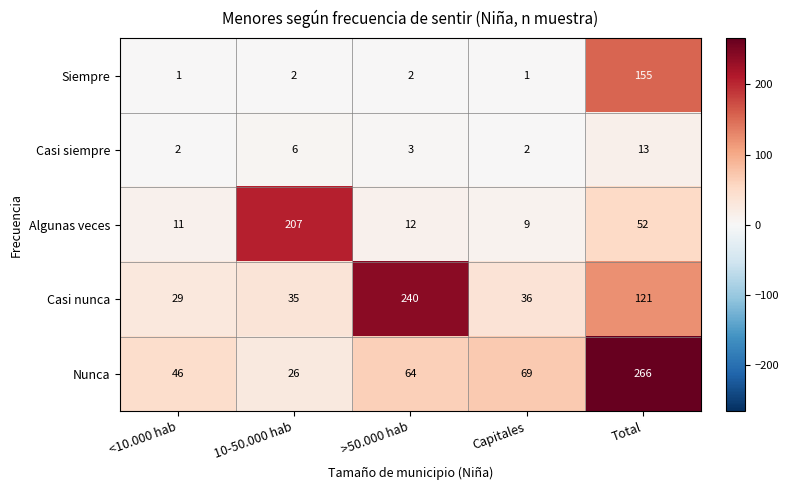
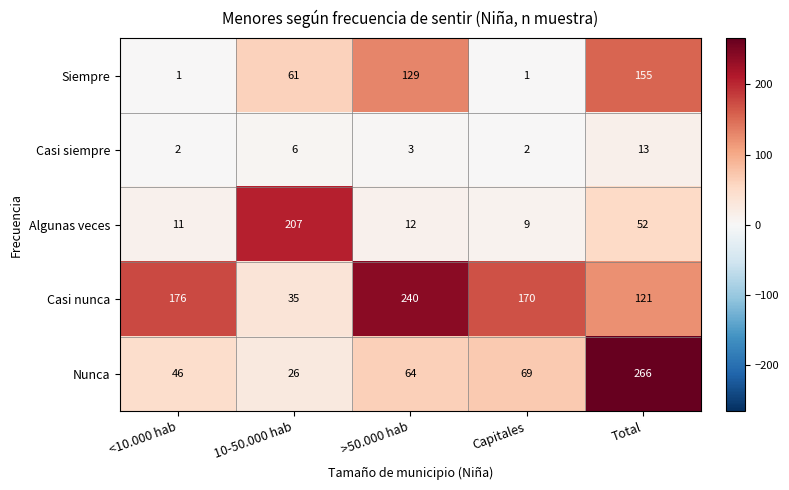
  {
    "Siempre": {
      "<10.000 hab": 1,
-     "10-50.000 hab": 2,
-     ">50.000 hab": 2,
+     "10-50.000 hab": 61,
+     ">50.000 hab": 129,
      "Capitales": 1,
      "Total": 155
    },
    "Casi siempre": {
      "<10.000 hab": 2,
      "10-50.000 hab": 6,
      ">50.000 hab": 3,
      "Capitales": 2,
      "Total": 13
    },
    "Algunas veces": {
      "<10.000 hab": 11,
      "10-50.000 hab": 207,
      ">50.000 hab": 12,
      "Capitales": 9,
      "Total": 52
    },
    "Casi nunca": {
-     "<10.000 hab": 29,
+     "<10.000 hab": 176,
      "10-50.000 hab": 35,
      ">50.000 hab": 240,
-     "Capitales": 36,
+     "Capitales": 170,
      "Total": 121
    },
    "Nunca": {
      "<10.000 hab": 46,
      "10-50.000 hab": 26,
      ">50.000 hab": 64,
      "Capitales": 69,
      "Total": 266
    }
  }
